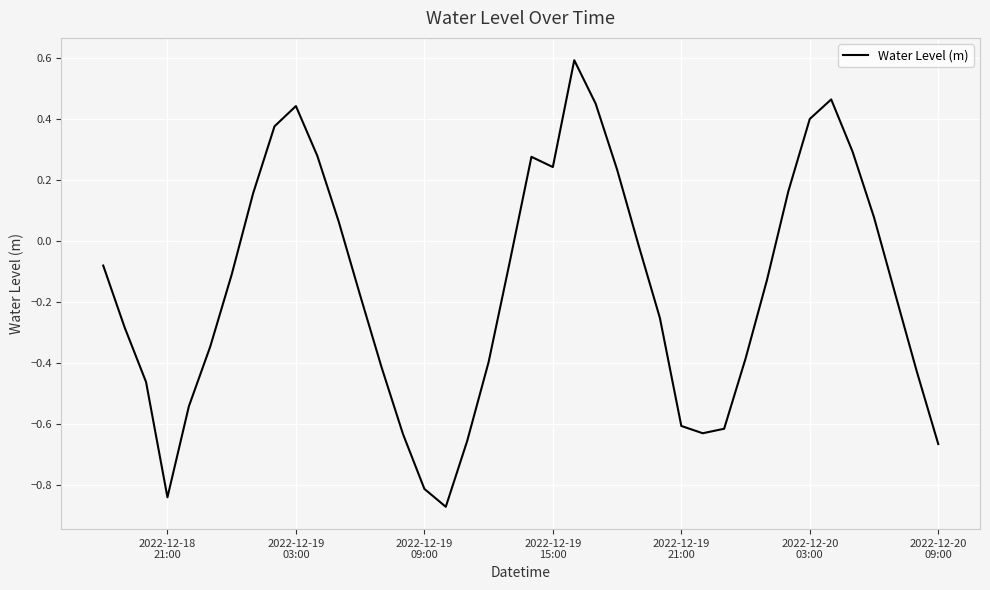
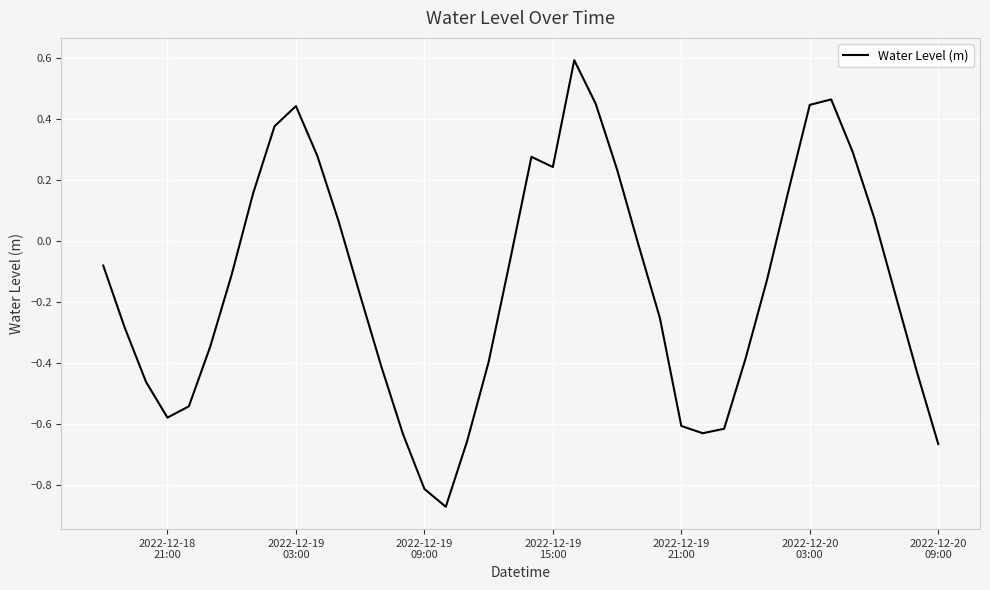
  {
-   "2022-12-18 21:00": -0.84,
+   "2022-12-18 21:00": -0.58,
    "2022-12-19 03:00": 0.44,
    "2022-12-19 09:00": -0.81,
    "2022-12-19 15:00": 0.24,
    "2022-12-19 21:00": -0.61,
-   "2022-12-20 03:00": 0.40,
+   "2022-12-20 03:00": 0.45,
    "2022-12-20 09:00": -0.66
  }
